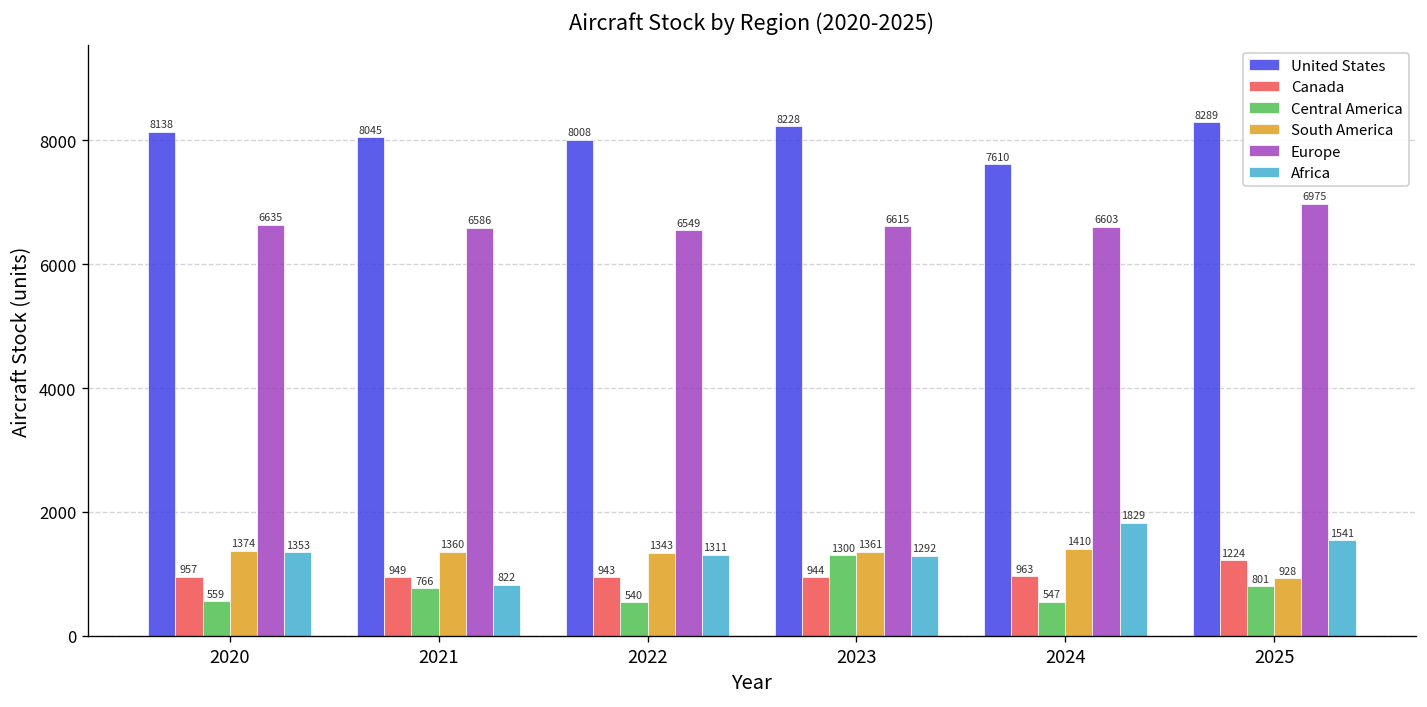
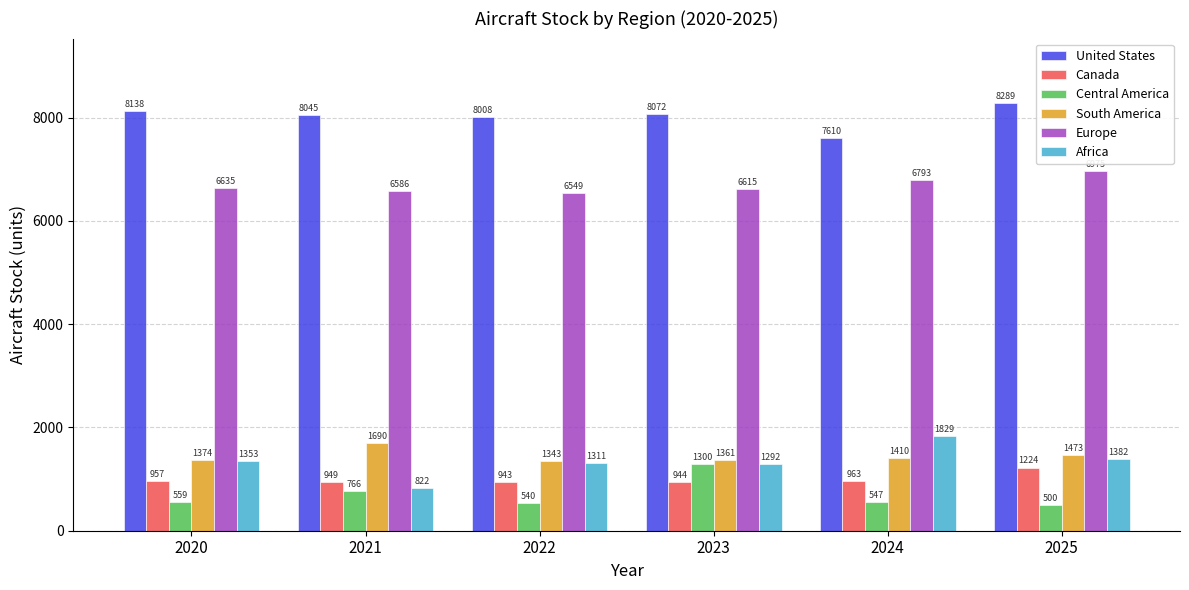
  {
    "United States": {
      "2020": 8138,
      "2021": 8045,
      "2022": 8008,
-     "2023": 8228,
+     "2023": 8072,
      "2024": 7610,
      "2025": 8289
    },
    "Canada": {
      "2020": 957,
      "2021": 949,
      "2022": 943,
      "2023": 944,
      "2024": 963,
      "2025": 1224
    },
    "Central America": {
      "2020": 559,
      "2021": 766,
      "2022": 540,
      "2023": 1300,
      "2024": 547,
-     "2025": 801
+     "2025": 500
    },
    "South America": {
      "2020": 1374,
-     "2021": 1360,
+     "2021": 1690,
      "2022": 1343,
      "2023": 1361,
      "2024": 1410,
-     "2025": 928
+     "2025": 1473
    },
    "Europe": {
      "2020": 6635,
      "2021": 6586,
      "2022": 6549,
      "2023": 6615,
-     "2024": 6603
+     "2024": 6793
    },
    "Africa": {
      "2020": 1353,
      "2021": 822,
      "2022": 1311,
      "2023": 1292,
      "2024": 1829,
-     "2025": 1541
+     "2025": 1382
    }
  }
